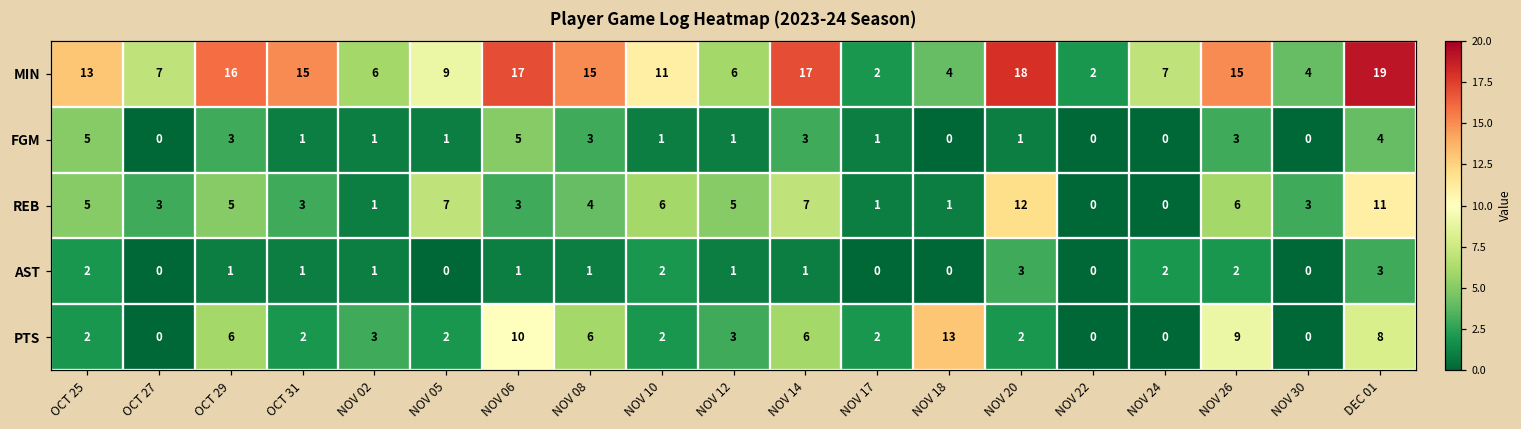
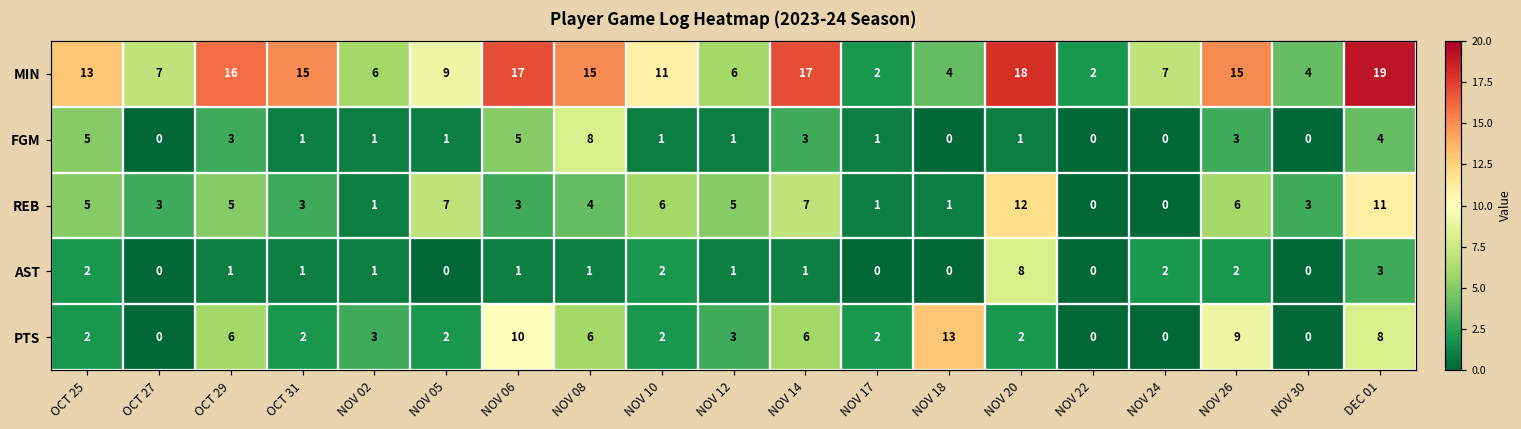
  {
    "MIN": {
      "OCT 25": 13,
      "OCT 27": 7,
      "OCT 29": 16,
      "OCT 31": 15,
      "NOV 02": 6,
      "NOV 05": 9,
      "NOV 06": 17,
      "NOV 08": 15,
      "NOV 10": 11,
      "NOV 12": 6,
      "NOV 14": 17,
      "NOV 17": 2,
      "NOV 18": 4,
      "NOV 20": 18,
      "NOV 22": 2,
      "NOV 24": 7,
      "NOV 26": 15,
      "NOV 30": 4,
      "DEC 01": 19
    },
    "FGM": {
      "OCT 25": 5,
      "OCT 27": 0,
      "OCT 29": 3,
      "OCT 31": 1,
      "NOV 02": 1,
      "NOV 05": 1,
      "NOV 06": 5,
-     "NOV 08": 3,
+     "NOV 08": 8,
      "NOV 10": 1,
      "NOV 12": 1,
      "NOV 14": 3,
      "NOV 17": 1,
      "NOV 18": 0,
      "NOV 20": 1,
      "NOV 22": 0,
      "NOV 24": 0,
      "NOV 26": 3,
      "NOV 30": 0,
      "DEC 01": 4
    },
    "REB": {
      "OCT 25": 5,
      "OCT 27": 3,
      "OCT 29": 5,
      "OCT 31": 3,
      "NOV 02": 1,
      "NOV 05": 7,
      "NOV 06": 3,
      "NOV 08": 4,
      "NOV 10": 6,
      "NOV 12": 5,
      "NOV 14": 7,
      "NOV 17": 1,
      "NOV 18": 1,
      "NOV 20": 12,
      "NOV 22": 0,
      "NOV 24": 0,
      "NOV 26": 6,
      "NOV 30": 3,
      "DEC 01": 11
    },
    "AST": {
      "OCT 25": 2,
      "OCT 27": 0,
      "OCT 29": 1,
      "OCT 31": 1,
      "NOV 02": 1,
      "NOV 05": 0,
      "NOV 06": 1,
      "NOV 08": 1,
      "NOV 10": 2,
      "NOV 12": 1,
      "NOV 14": 1,
      "NOV 17": 0,
      "NOV 18": 0,
-     "NOV 20": 3,
+     "NOV 20": 8,
      "NOV 22": 0,
      "NOV 24": 2,
      "NOV 26": 2,
      "NOV 30": 0,
      "DEC 01": 3
    },
    "PTS": {
      "OCT 25": 2,
      "OCT 27": 0,
      "OCT 29": 6,
      "OCT 31": 2,
      "NOV 02": 3,
      "NOV 05": 2,
      "NOV 06": 10,
      "NOV 08": 6,
      "NOV 10": 2,
      "NOV 12": 3,
      "NOV 14": 6,
      "NOV 17": 2,
      "NOV 18": 13,
      "NOV 20": 2,
      "NOV 22": 0,
      "NOV 24": 0,
      "NOV 26": 9,
      "NOV 30": 0,
      "DEC 01": 8
    }
  }
